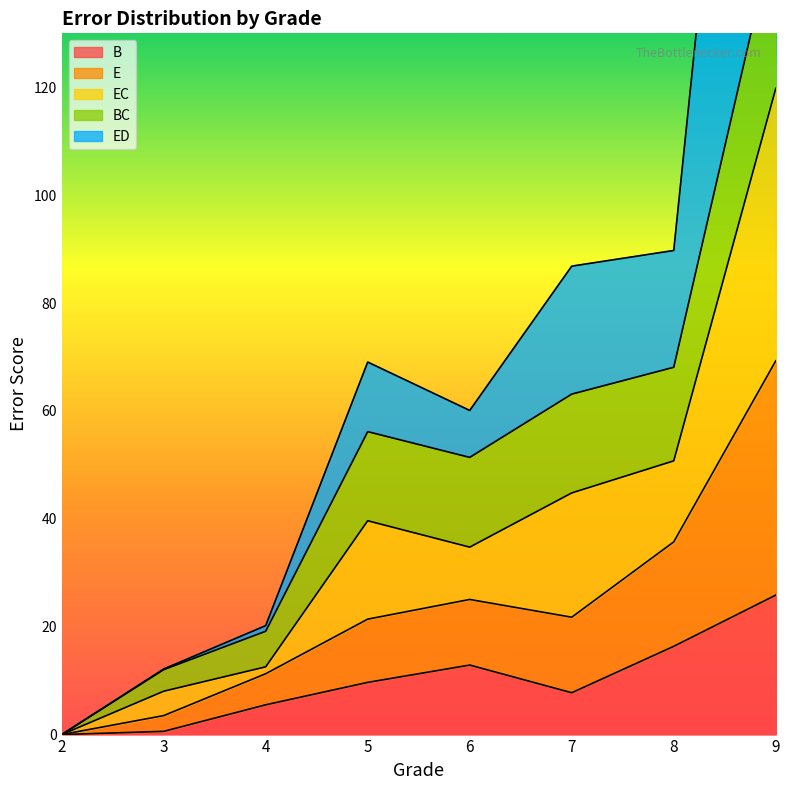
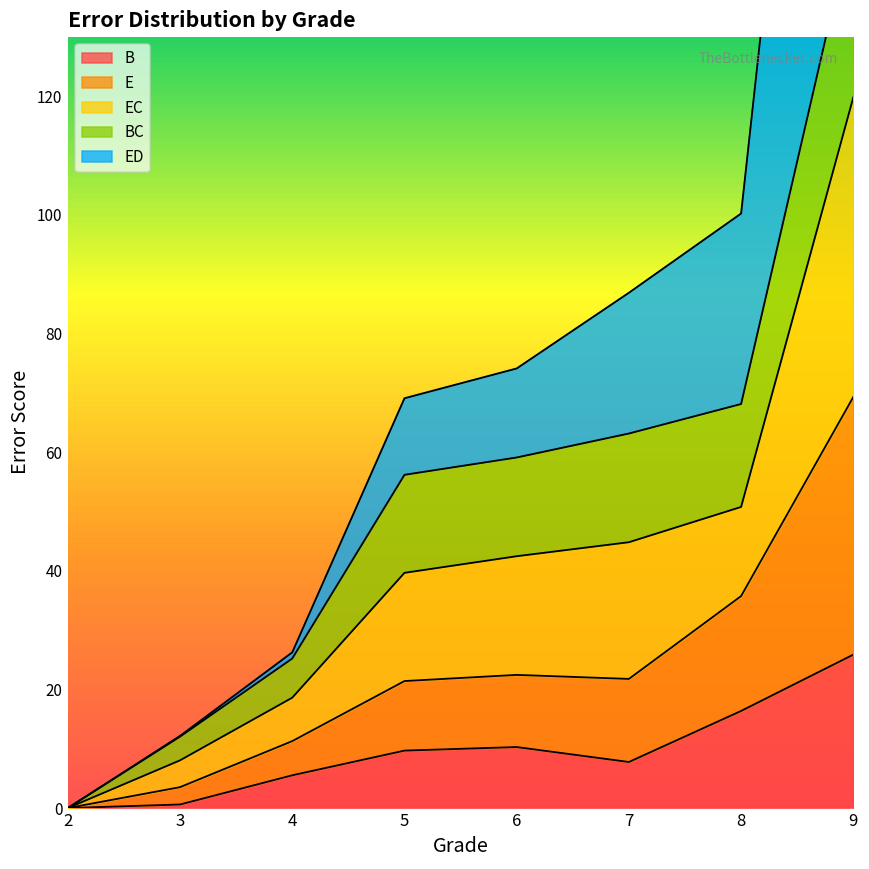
  {
    "B": {
      "3": 1,
      "4": 6,
      "5": 10,
-     "6": 13,
+     "6": 10,
      "7": 8,
      "8": 16,
      "9": 26
    },
    "E": {
      "3": 3,
      "4": 6,
      "5": 12,
      "6": 12,
      "7": 14,
      "8": 19,
      "9": 43
    },
    "EC": {
      "3": 5,
-     "4": 1,
+     "4": 7,
      "5": 18,
-     "6": 10,
+     "6": 20,
      "7": 23,
      "8": 15,
      "9": 51
    },
    "BC": {
      "4": 7,
      "5": 17,
      "6": 17,
      "7": 18,
      "8": 17
    },
    "ED": {
      "4": 1,
      "5": 13,
-     "6": 9,
+     "6": 15,
      "7": 24,
-     "8": 22
+     "8": 32
    }
  }
